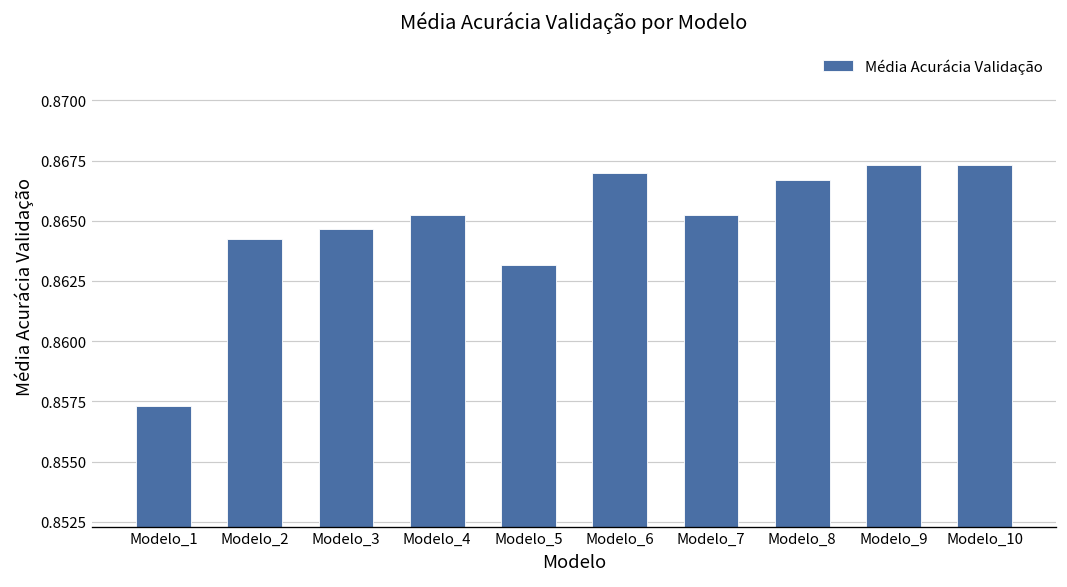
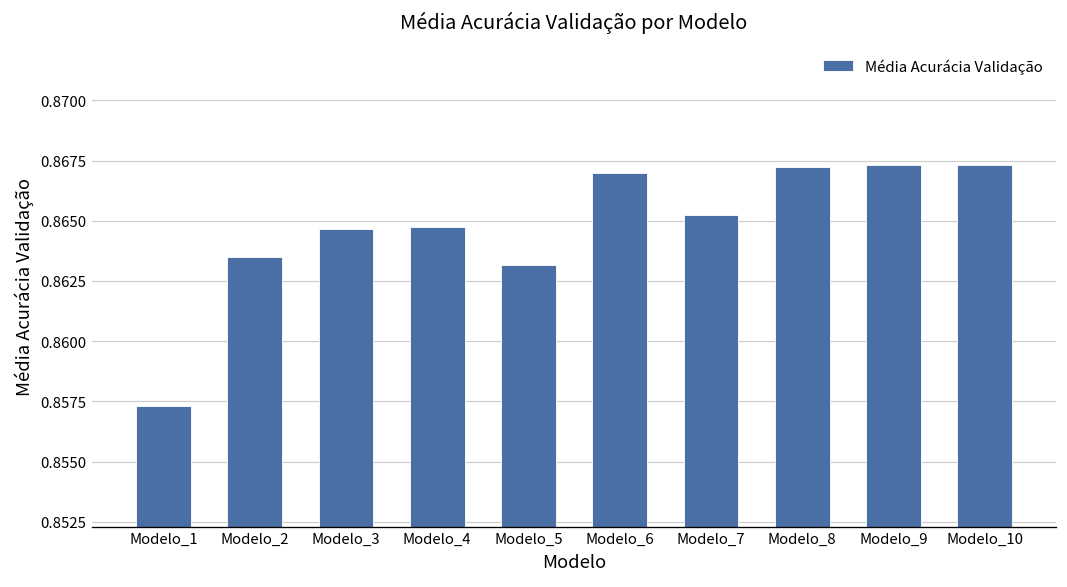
  {
    "Modelo_1": 0.8573,
-   "Modelo_2": 0.8643,
+   "Modelo_2": 0.8635,
    "Modelo_3": 0.8647,
-   "Modelo_4": 0.8652,
+   "Modelo_4": 0.8647,
    "Modelo_5": 0.8632,
    "Modelo_6": 0.8670,
    "Modelo_7": 0.8652,
-   "Modelo_8": 0.8667,
+   "Modelo_8": 0.8672,
    "Modelo_9": 0.8673,
    "Modelo_10": 0.8673
  }
